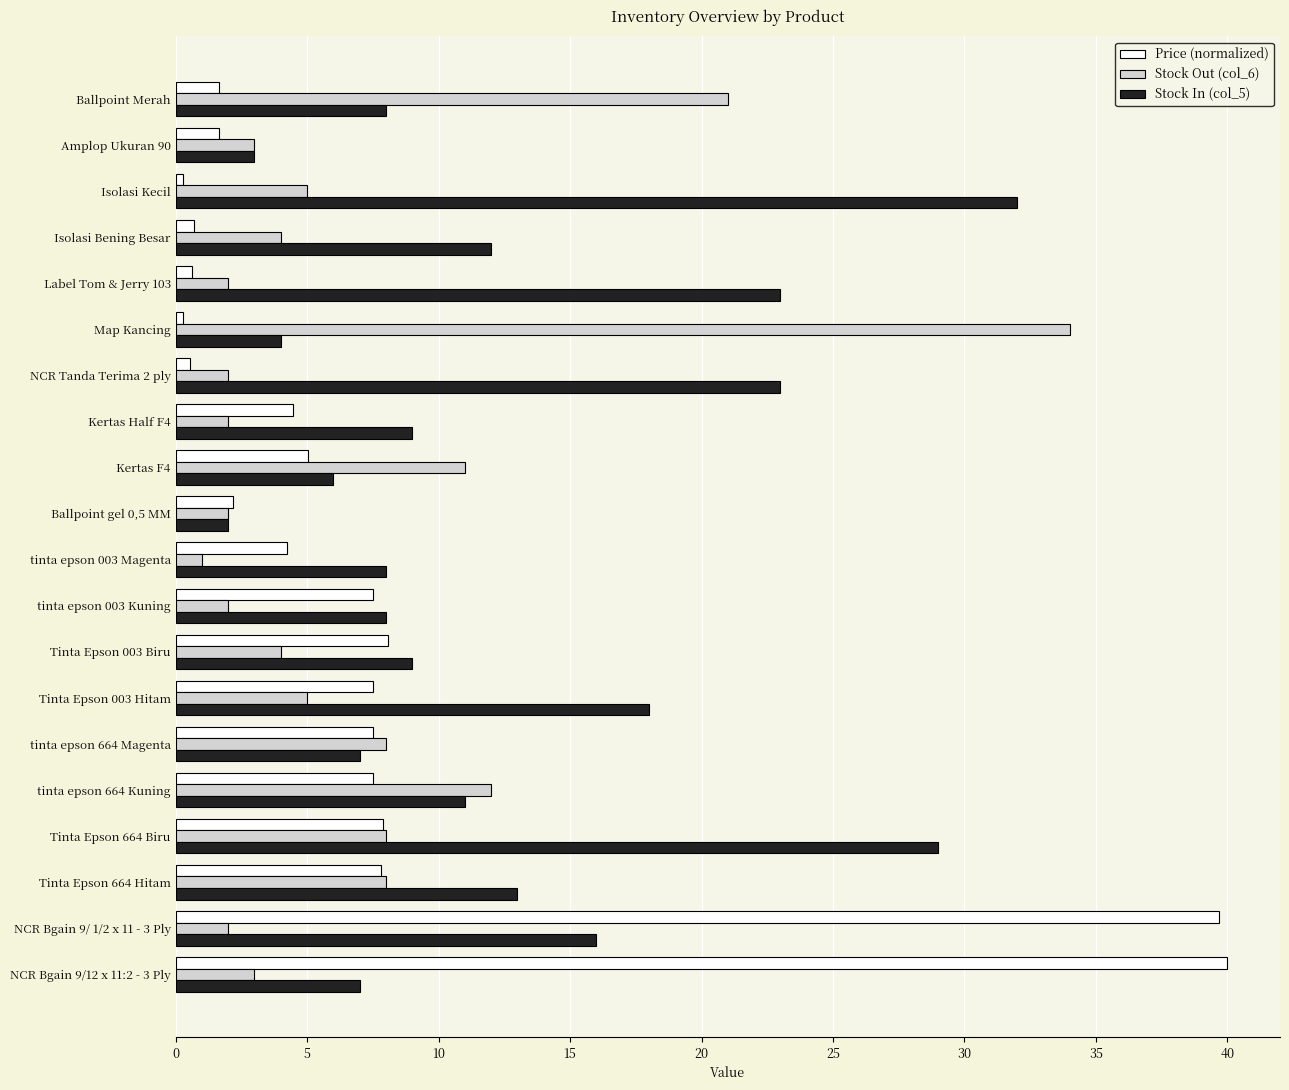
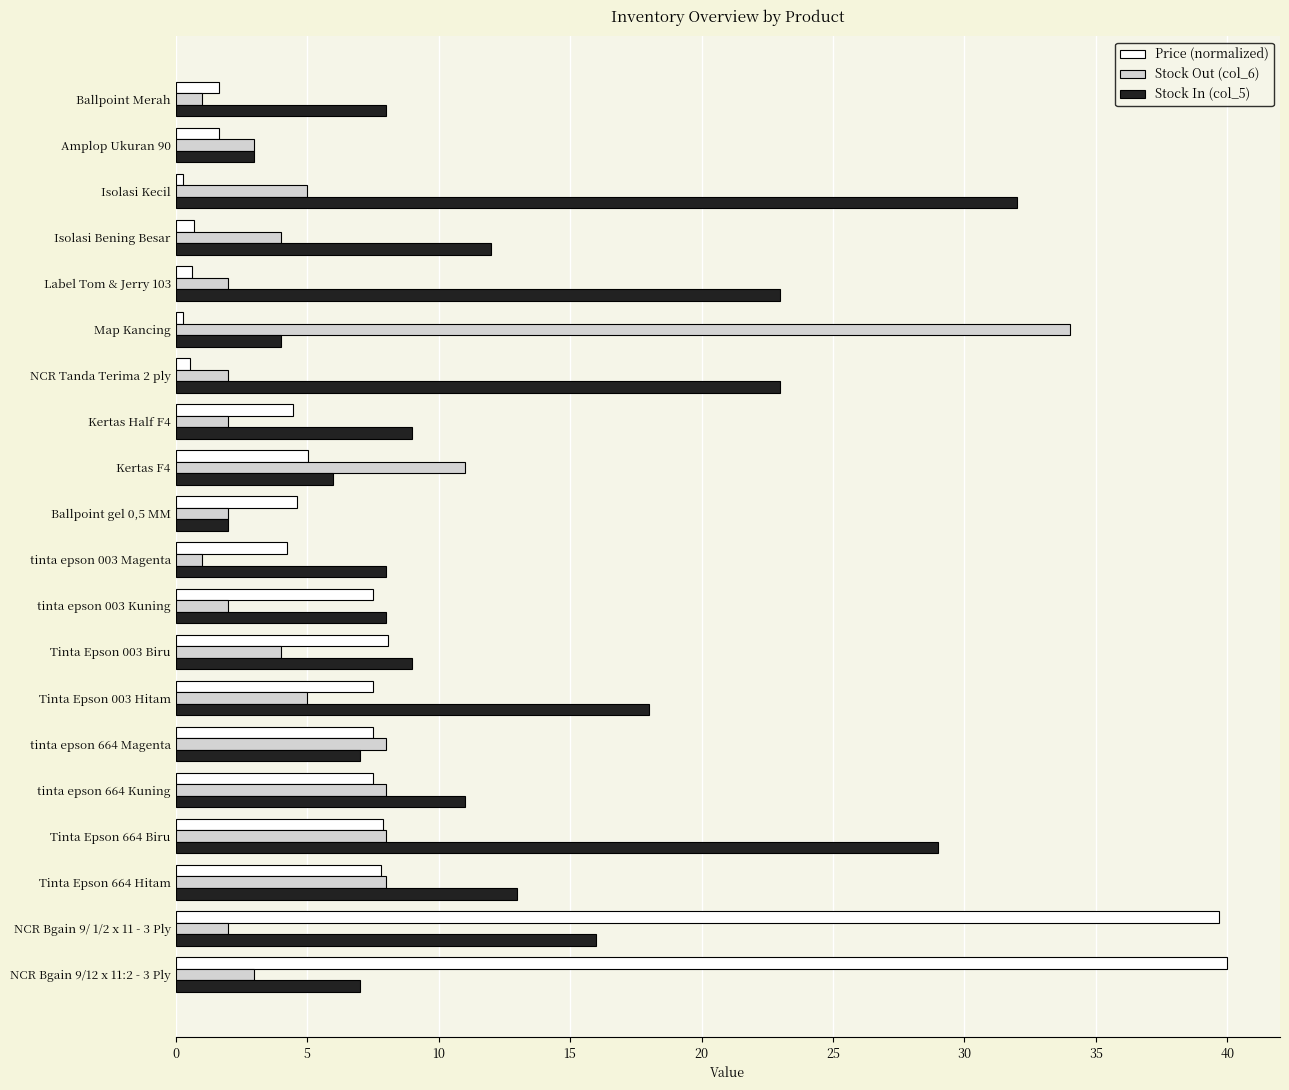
  {
    "Price (normalized)": {
      "Ballpoint Merah": 1.6,
      "Amplop Ukuran 90": 1.6,
      "Isolasi Kecil": 0.3,
      "Isolasi Bening Besar": 0.7,
      "Label Tom & Jerry 103": 0.6,
      "Map Kancing": 0.3,
      "NCR Tanda Terima 2 ply": 0.6,
      "Kertas Half F4": 4.4,
      "Kertas F4": 5.0,
-     "Ballpoint gel 0,5 MM": 2.2,
+     "Ballpoint gel 0,5 MM": 4.6,
      "tinta epson 003 Magenta": 4.2,
      "tinta epson 003 Kuning": 7.5,
      "Tinta Epson 003 Biru": 8.1,
      "Tinta Epson 003 Hitam": 7.5,
      "tinta epson 664 Magenta": 7.5,
      "tinta epson 664 Kuning": 7.5,
      "Tinta Epson 664 Biru": 7.9,
      "Tinta Epson 664 Hitam": 7.8,
      "NCR Bgain 9/ 1/2 x 11 - 3 Ply": 39.7,
      "NCR Bgain 9/12 x 11:2 - 3 Ply": 40.0
    },
    "Stock Out (col_6)": {
-     "Ballpoint Merah": 21,
+     "Ballpoint Merah": 1,
      "Amplop Ukuran 90": 3,
      "Isolasi Kecil": 5,
      "Isolasi Bening Besar": 4,
      "Label Tom & Jerry 103": 2,
      "Map Kancing": 34,
      "NCR Tanda Terima 2 ply": 2,
      "Kertas Half F4": 2,
      "Kertas F4": 11,
      "Ballpoint gel 0,5 MM": 2,
      "tinta epson 003 Magenta": 1,
      "tinta epson 003 Kuning": 2,
      "Tinta Epson 003 Biru": 4,
      "Tinta Epson 003 Hitam": 5,
      "tinta epson 664 Magenta": 8,
-     "tinta epson 664 Kuning": 12,
+     "tinta epson 664 Kuning": 8,
      "Tinta Epson 664 Biru": 8,
      "Tinta Epson 664 Hitam": 8,
      "NCR Bgain 9/ 1/2 x 11 - 3 Ply": 2,
      "NCR Bgain 9/12 x 11:2 - 3 Ply": 3
    },
    "Stock In (col_5)": {
      "Ballpoint Merah": 8.0,
      "Amplop Ukuran 90": 3.0,
      "Isolasi Kecil": 32.0,
      "Isolasi Bening Besar": 12.0,
      "Label Tom & Jerry 103": 23.0,
      "Map Kancing": 4.0,
      "NCR Tanda Terima 2 ply": 23.0,
      "Kertas Half F4": 9.0,
      "Kertas F4": 6.0,
      "Ballpoint gel 0,5 MM": 2.0,
      "tinta epson 003 Magenta": 8.0,
      "tinta epson 003 Kuning": 8.0,
      "Tinta Epson 003 Biru": 9.0,
      "Tinta Epson 003 Hitam": 18.0,
      "tinta epson 664 Magenta": 7.0,
      "tinta epson 664 Kuning": 11.0,
      "Tinta Epson 664 Biru": 29.0,
      "Tinta Epson 664 Hitam": 13.0,
      "NCR Bgain 9/ 1/2 x 11 - 3 Ply": 16.0,
      "NCR Bgain 9/12 x 11:2 - 3 Ply": 7.0
    }
  }
